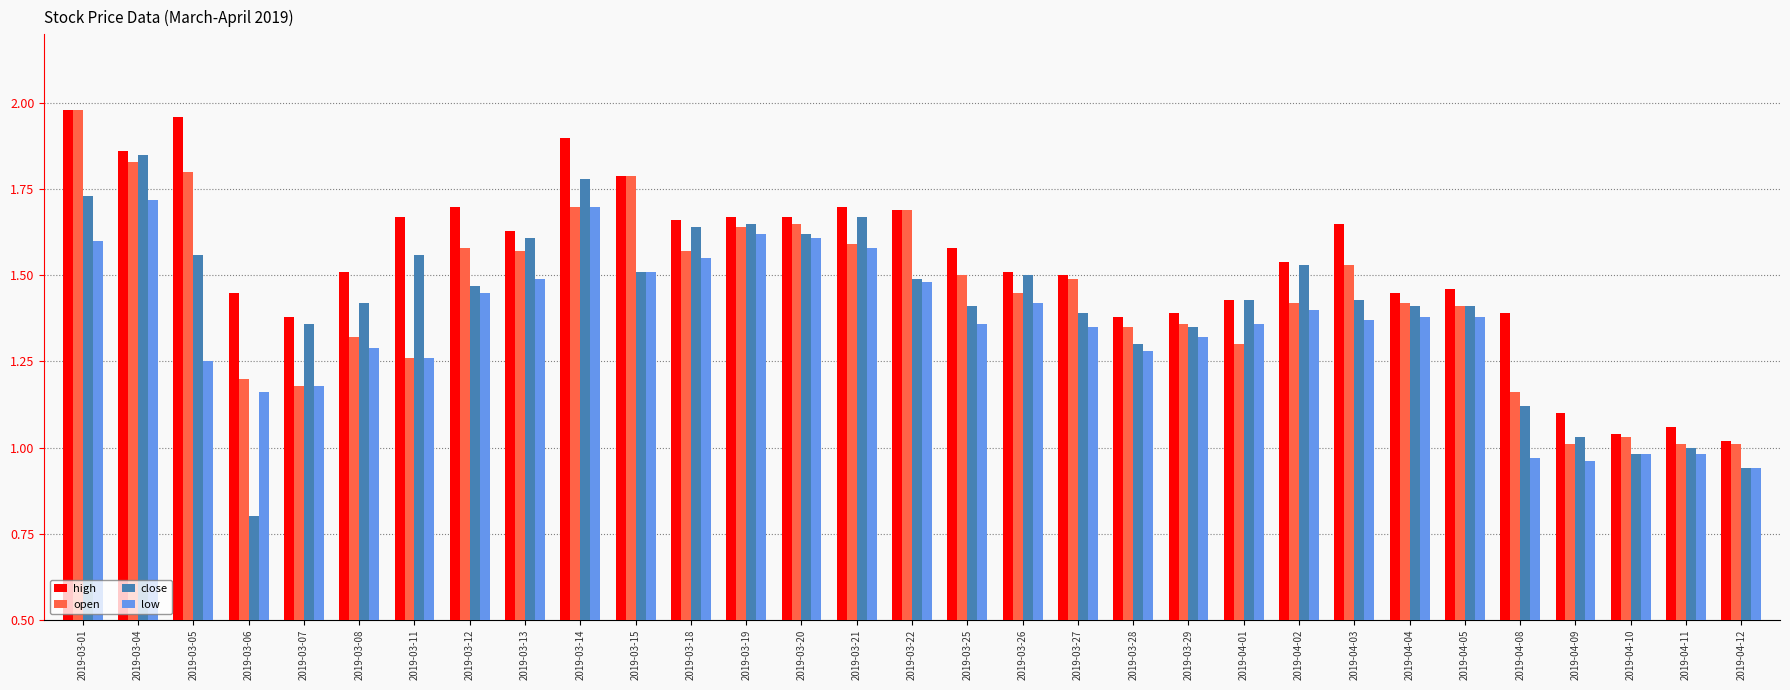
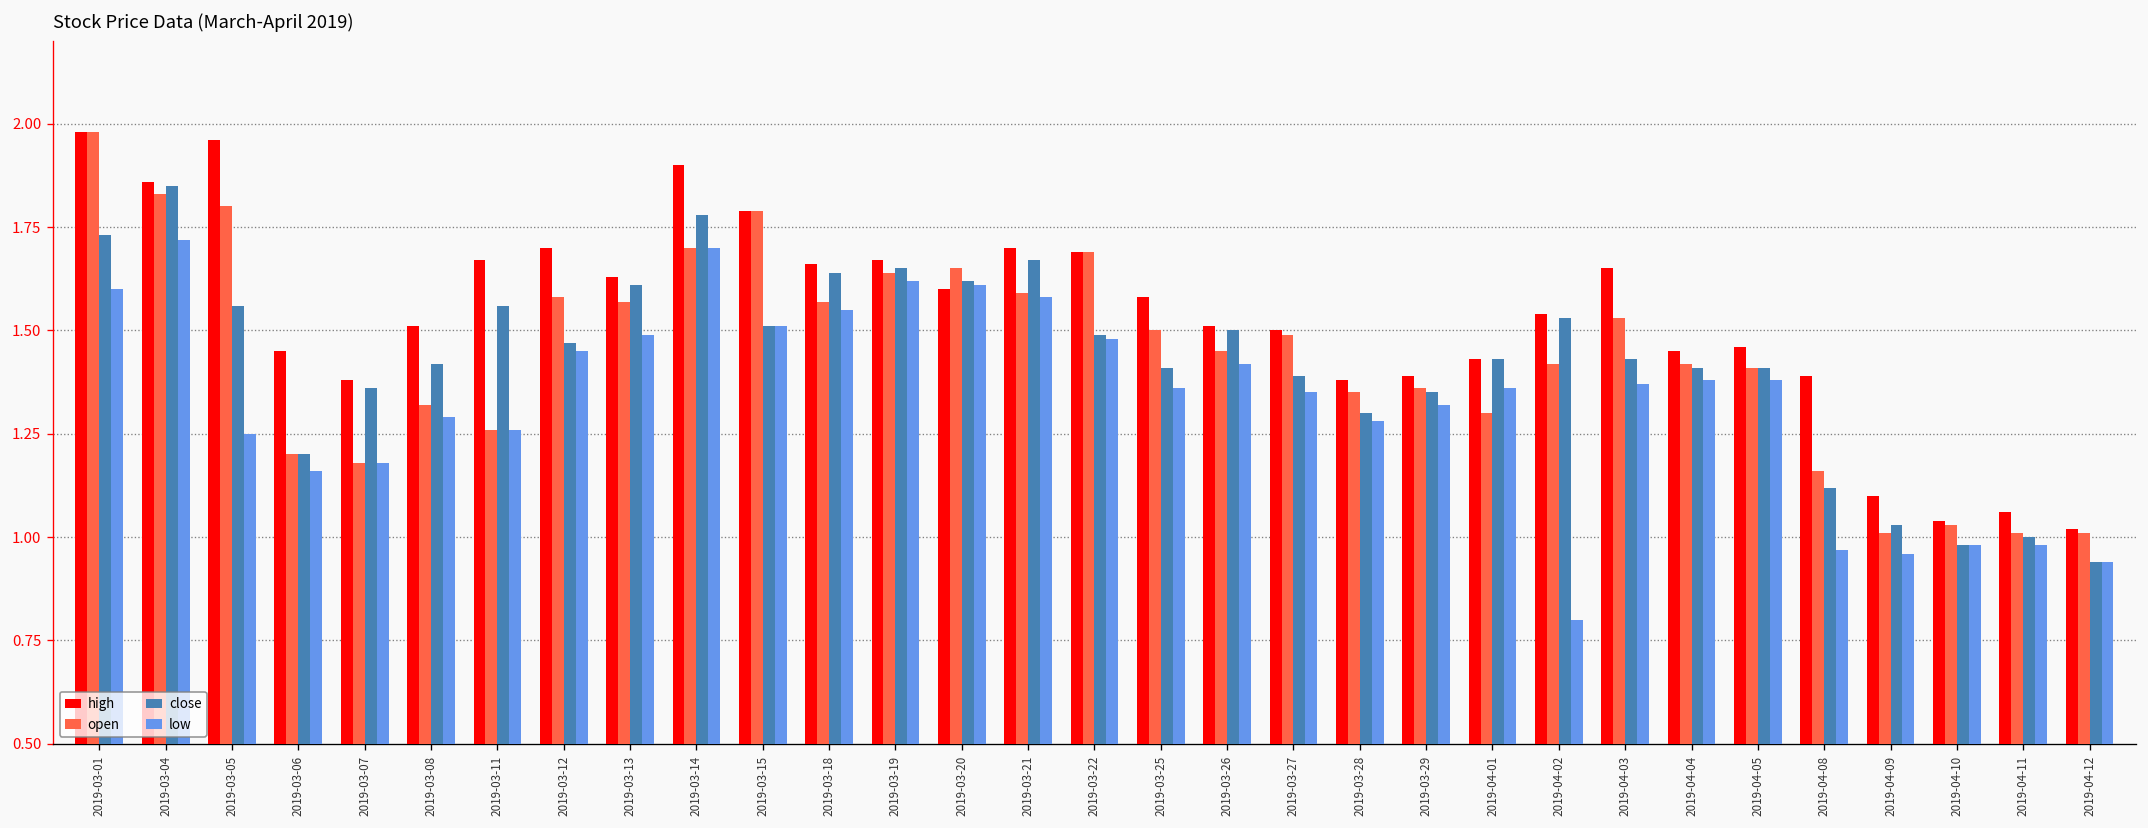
  {
    "high": {
      "2019-03-01": 1.98,
      "2019-03-04": 1.86,
      "2019-03-05": 1.96,
      "2019-03-06": 1.45,
      "2019-03-07": 1.38,
      "2019-03-08": 1.51,
      "2019-03-11": 1.67,
      "2019-03-12": 1.70,
      "2019-03-13": 1.63,
      "2019-03-14": 1.90,
      "2019-03-15": 1.79,
      "2019-03-18": 1.66,
      "2019-03-19": 1.67,
-     "2019-03-20": 1.67,
+     "2019-03-20": 1.60,
      "2019-03-21": 1.70,
      "2019-03-22": 1.69,
      "2019-03-25": 1.58,
      "2019-03-26": 1.51,
      "2019-03-27": 1.50,
      "2019-03-28": 1.38,
      "2019-03-29": 1.39,
      "2019-04-01": 1.43,
      "2019-04-02": 1.54,
      "2019-04-03": 1.65,
      "2019-04-04": 1.45,
      "2019-04-05": 1.46,
      "2019-04-08": 1.39,
      "2019-04-09": 1.10,
      "2019-04-10": 1.04,
      "2019-04-11": 1.06,
      "2019-04-12": 1.02
    },
    "open": {
      "2019-03-01": 1.98,
      "2019-03-04": 1.83,
      "2019-03-05": 1.80,
      "2019-03-06": 1.20,
      "2019-03-07": 1.18,
      "2019-03-08": 1.32,
      "2019-03-11": 1.26,
      "2019-03-12": 1.58,
      "2019-03-13": 1.57,
      "2019-03-14": 1.70,
      "2019-03-15": 1.79,
      "2019-03-18": 1.57,
      "2019-03-19": 1.64,
      "2019-03-20": 1.65,
      "2019-03-21": 1.59,
      "2019-03-22": 1.69,
      "2019-03-25": 1.50,
      "2019-03-26": 1.45,
      "2019-03-27": 1.49,
      "2019-03-28": 1.35,
      "2019-03-29": 1.36,
      "2019-04-01": 1.30,
      "2019-04-02": 1.42,
      "2019-04-03": 1.53,
      "2019-04-04": 1.42,
      "2019-04-05": 1.41,
      "2019-04-08": 1.16,
      "2019-04-09": 1.01,
      "2019-04-10": 1.03,
      "2019-04-11": 1.01,
      "2019-04-12": 1.01
    },
    "close": {
      "2019-03-01": 1.73,
      "2019-03-04": 1.85,
      "2019-03-05": 1.56,
-     "2019-03-06": 0.8,
+     "2019-03-06": 1.2,
      "2019-03-07": 1.36,
      "2019-03-08": 1.42,
      "2019-03-11": 1.56,
      "2019-03-12": 1.47,
      "2019-03-13": 1.61,
      "2019-03-14": 1.78,
      "2019-03-15": 1.51,
      "2019-03-18": 1.64,
      "2019-03-19": 1.65,
      "2019-03-20": 1.62,
      "2019-03-21": 1.67,
      "2019-03-22": 1.49,
      "2019-03-25": 1.41,
      "2019-03-26": 1.5,
      "2019-03-27": 1.39,
      "2019-03-28": 1.3,
      "2019-03-29": 1.35,
      "2019-04-01": 1.43,
      "2019-04-02": 1.53,
      "2019-04-03": 1.43,
      "2019-04-04": 1.41,
      "2019-04-05": 1.41,
      "2019-04-08": 1.12,
      "2019-04-09": 1.03,
      "2019-04-10": 0.98,
      "2019-04-11": 1.0,
      "2019-04-12": 0.94
    },
    "low": {
      "2019-03-01": 1.6,
      "2019-03-04": 1.72,
      "2019-03-05": 1.25,
      "2019-03-06": 1.16,
      "2019-03-07": 1.18,
      "2019-03-08": 1.29,
      "2019-03-11": 1.26,
      "2019-03-12": 1.45,
      "2019-03-13": 1.49,
      "2019-03-14": 1.7,
      "2019-03-15": 1.51,
      "2019-03-18": 1.55,
      "2019-03-19": 1.62,
      "2019-03-20": 1.61,
      "2019-03-21": 1.58,
      "2019-03-22": 1.48,
      "2019-03-25": 1.36,
      "2019-03-26": 1.42,
      "2019-03-27": 1.35,
      "2019-03-28": 1.28,
      "2019-03-29": 1.32,
      "2019-04-01": 1.36,
-     "2019-04-02": 1.4,
+     "2019-04-02": 0.8,
      "2019-04-03": 1.37,
      "2019-04-04": 1.38,
      "2019-04-05": 1.38,
      "2019-04-08": 0.97,
      "2019-04-09": 0.96,
      "2019-04-10": 0.98,
      "2019-04-11": 0.98,
      "2019-04-12": 0.94
    }
  }
